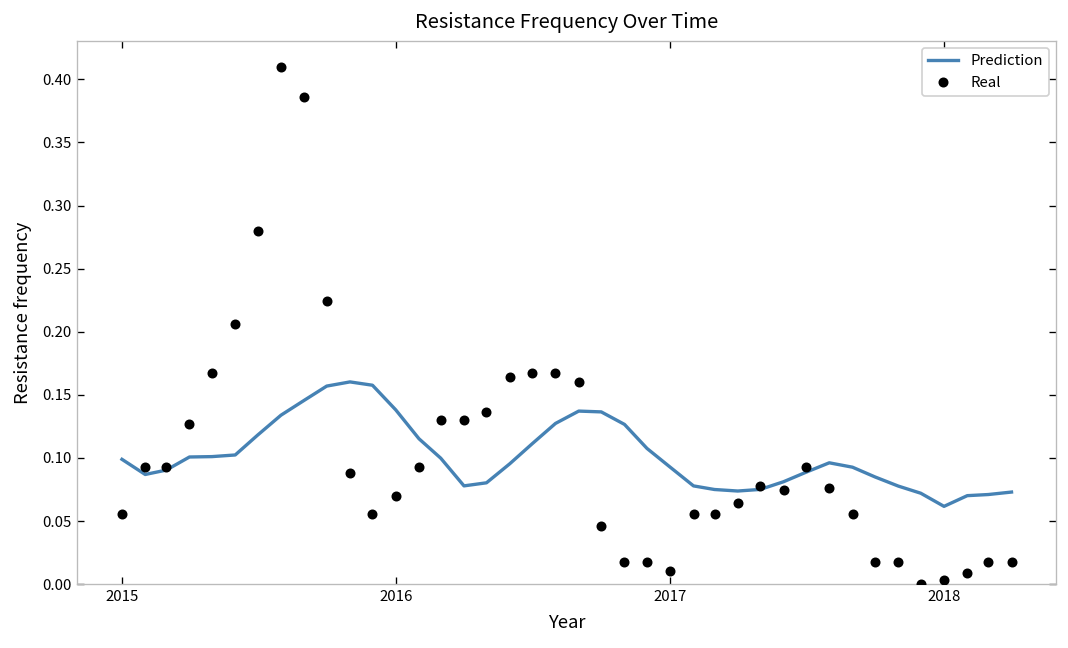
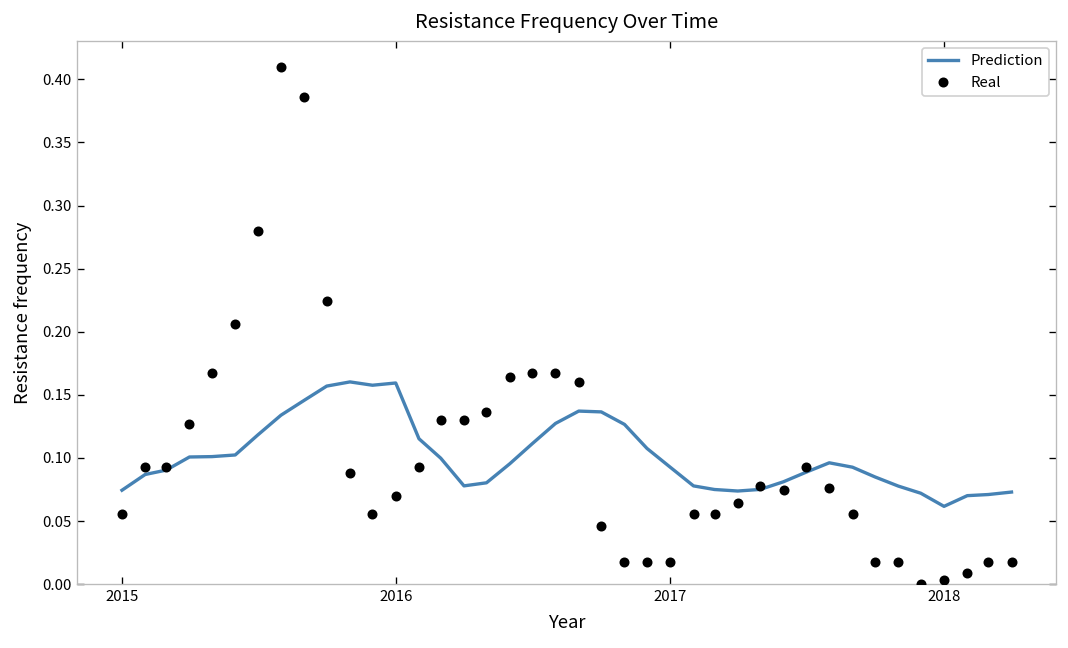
  {
    "Prediction": {
-     "2015": 0.099,
-     "2016": 0.138,
+     "2015": 0.074,
+     "2016": 0.159,
      "2017": 0.093,
      "2018": 0.062
    },
    "Real": {
      "2015": 0.055,
      "2016": 0.070,
-     "2017": 0.010,
+     "2017": 0.018,
      "2018": 0.003
    }
  }
